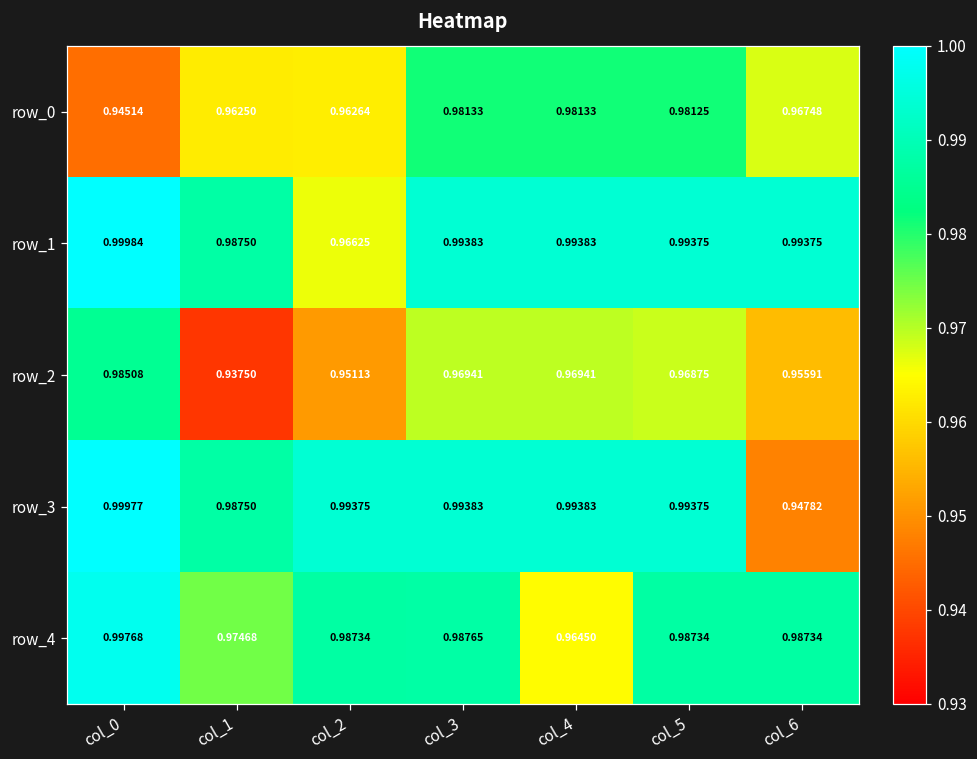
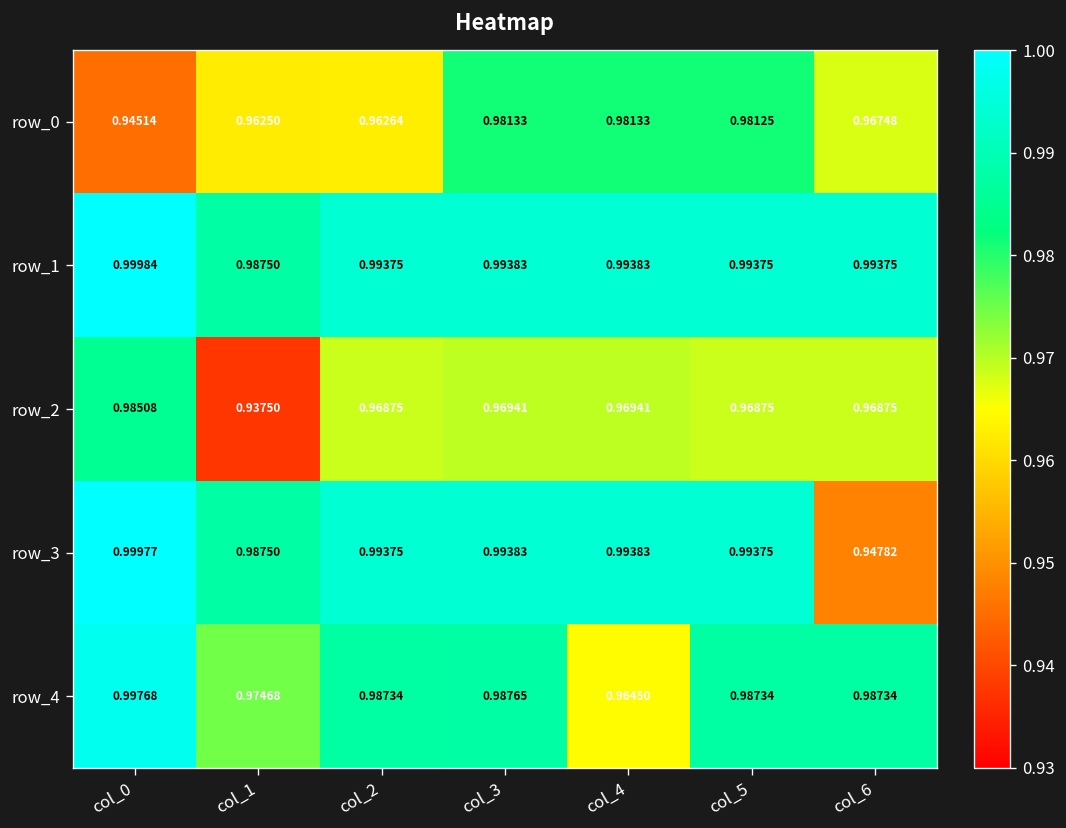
  {
    "row_0": {
      "col_0": 0.94514,
      "col_1": 0.96250,
      "col_2": 0.96264,
      "col_3": 0.98133,
      "col_4": 0.98133,
      "col_5": 0.98125,
      "col_6": 0.96748
    },
    "row_1": {
      "col_0": 0.99984,
      "col_1": 0.98750,
-     "col_2": 0.96625,
+     "col_2": 0.99375,
      "col_3": 0.99383,
      "col_4": 0.99383,
      "col_5": 0.99375,
      "col_6": 0.99375
    },
    "row_2": {
      "col_0": 0.98508,
      "col_1": 0.93750,
-     "col_2": 0.95113,
+     "col_2": 0.96875,
      "col_3": 0.96941,
      "col_4": 0.96941,
      "col_5": 0.96875,
-     "col_6": 0.95591
+     "col_6": 0.96875
    },
    "row_3": {
      "col_0": 0.99977,
      "col_1": 0.98750,
      "col_2": 0.99375,
      "col_3": 0.99383,
      "col_4": 0.99383,
      "col_5": 0.99375,
      "col_6": 0.94782
    },
    "row_4": {
      "col_0": 0.99768,
      "col_1": 0.97468,
      "col_2": 0.98734,
      "col_3": 0.98765,
      "col_4": 0.96450,
      "col_5": 0.98734,
      "col_6": 0.98734
    }
  }
